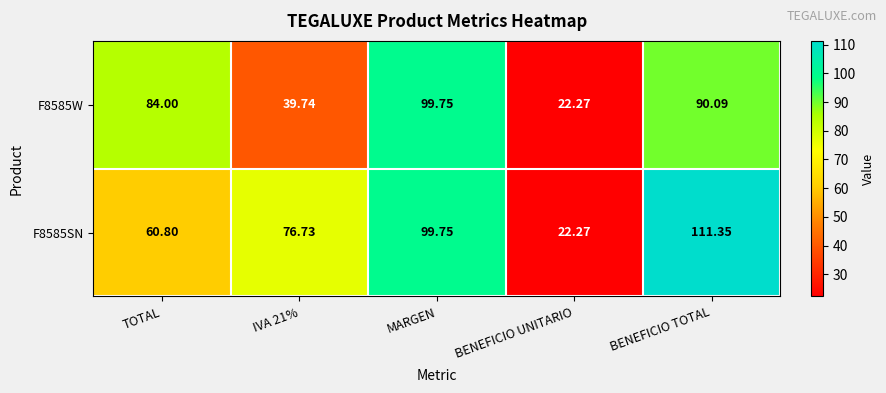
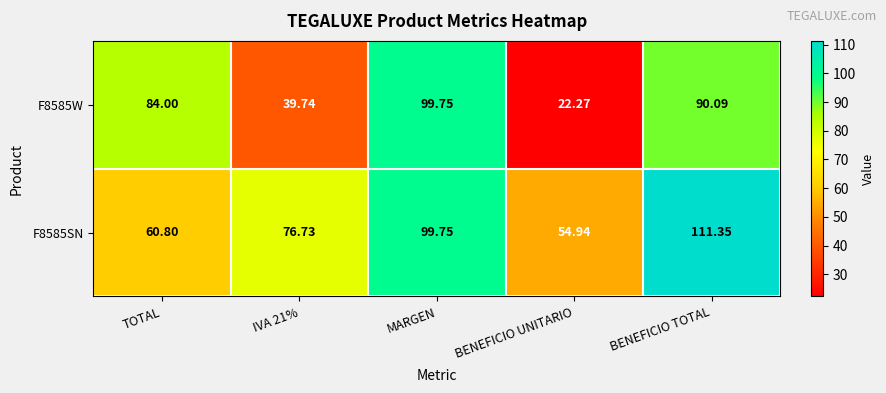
  {
    "F8585W": {
      "TOTAL": 84.00,
      "IVA 21%": 39.74,
      "MARGEN": 99.75,
      "BENEFICIO UNITARIO": 22.27,
      "BENEFICIO TOTAL": 90.09
    },
    "F8585SN": {
      "TOTAL": 60.80,
      "IVA 21%": 76.73,
      "MARGEN": 99.75,
-     "BENEFICIO UNITARIO": 22.27,
+     "BENEFICIO UNITARIO": 54.94,
      "BENEFICIO TOTAL": 111.35
    }
  }
